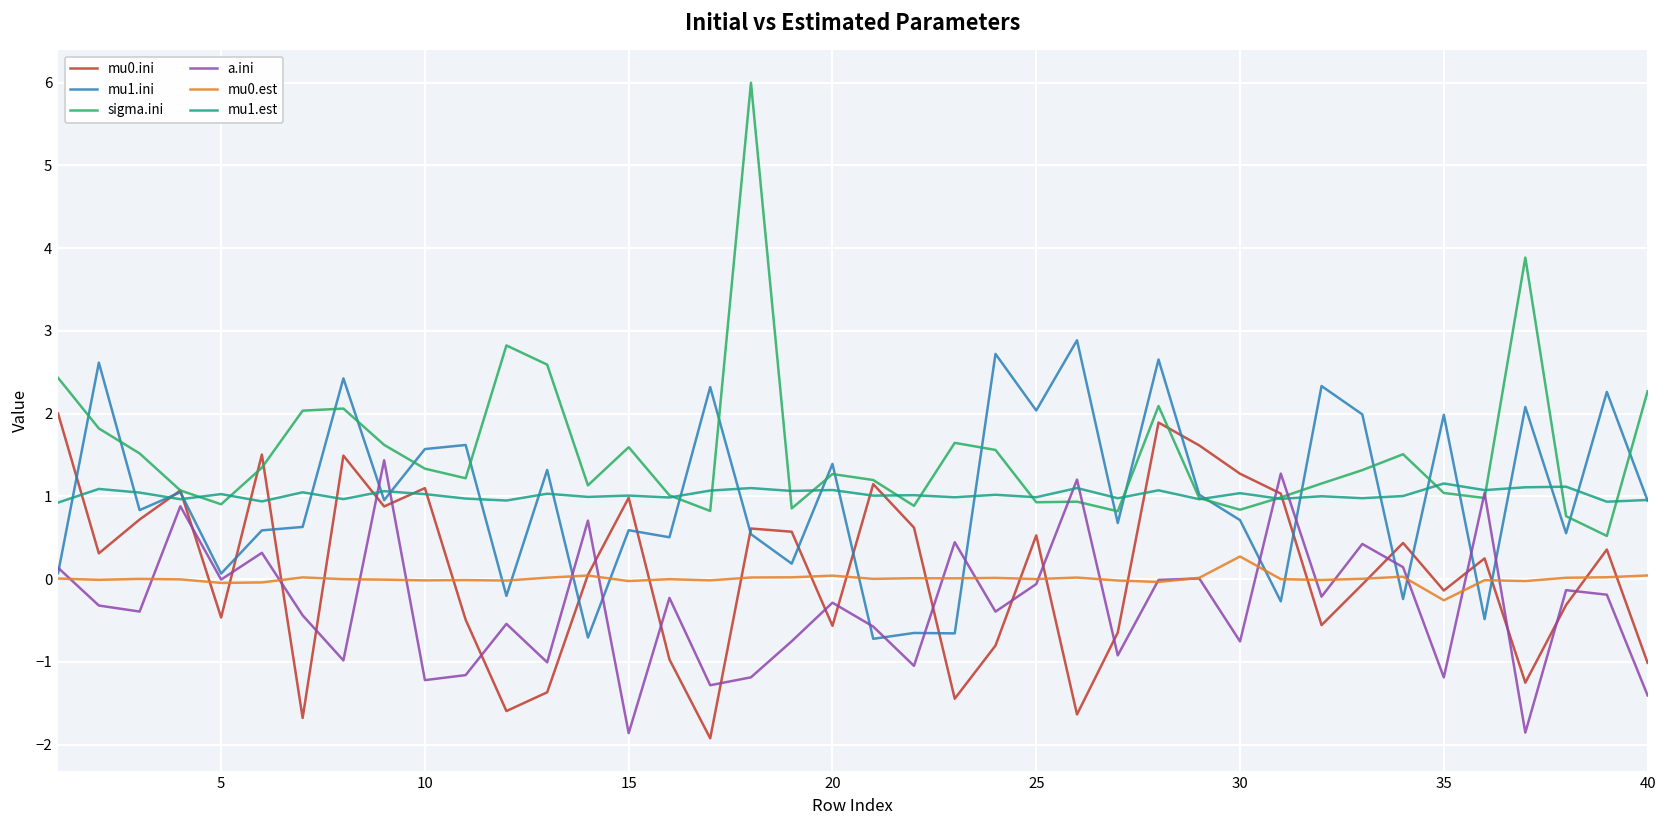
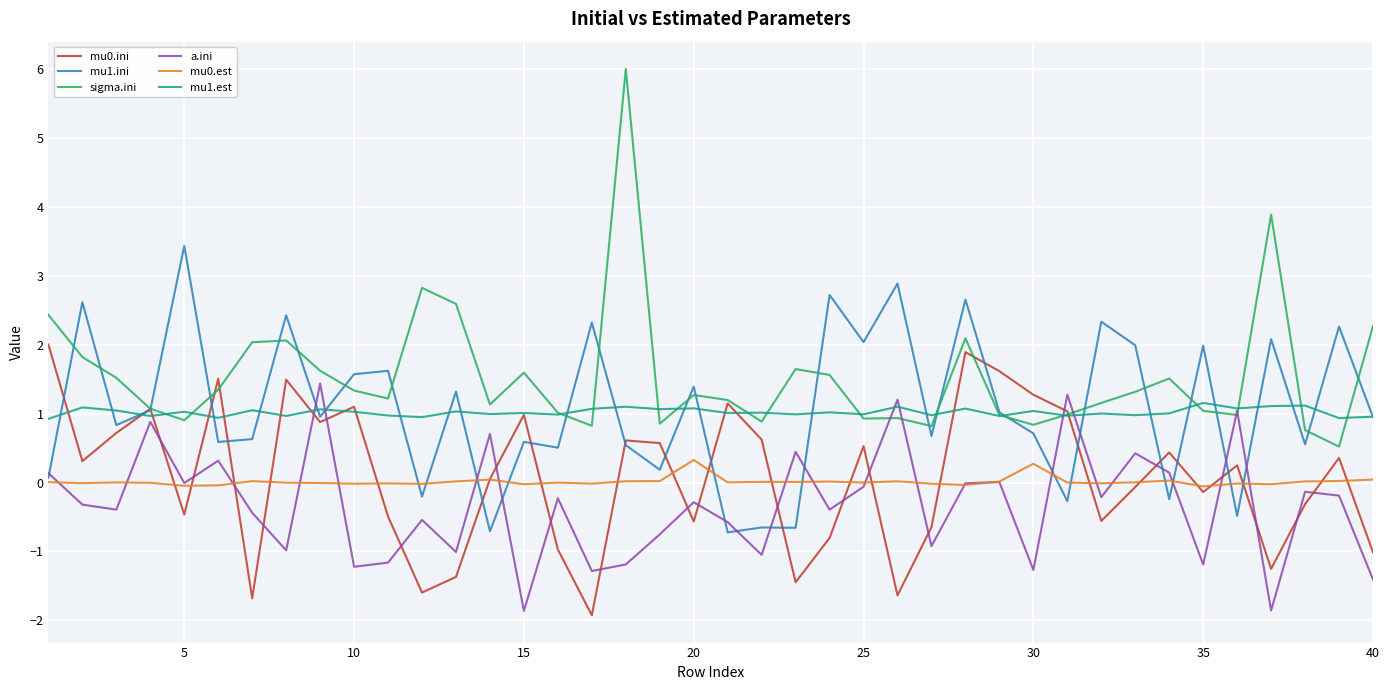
  {
    "mu0.ini": {
      "5": -0.5,
      "10": 1.1,
      "20": -0.6,
      "25": 0.5,
      "30": 1.3,
      "35": -0.1,
      "40": -1.0
    },
    "mu1.ini": {
-     "5": 0.1,
+     "5": 3.4,
      "10": 1.6,
      "15": 0.6,
      "20": 1.4,
      "25": 2.0,
      "30": 0.7,
      "35": 2.0
    },
    "a.ini": {
      "5": 0.0,
      "10": -1.2,
      "15": -1.9,
      "20": -0.3,
      "25": -0.1,
-     "30": -0.8,
+     "30": -1.3,
      "35": -1.2,
      "40": -1.4
    },
    "mu0.est": {
      "5": 0.0,
      "10": 0.0,
      "15": 0.0,
-     "20": 0.0,
+     "20": 0.3,
      "25": 0.0,
      "30": 0.3,
-     "35": -0.3,
+     "35": -0.1,
      "40": 0.0
    }
  }
